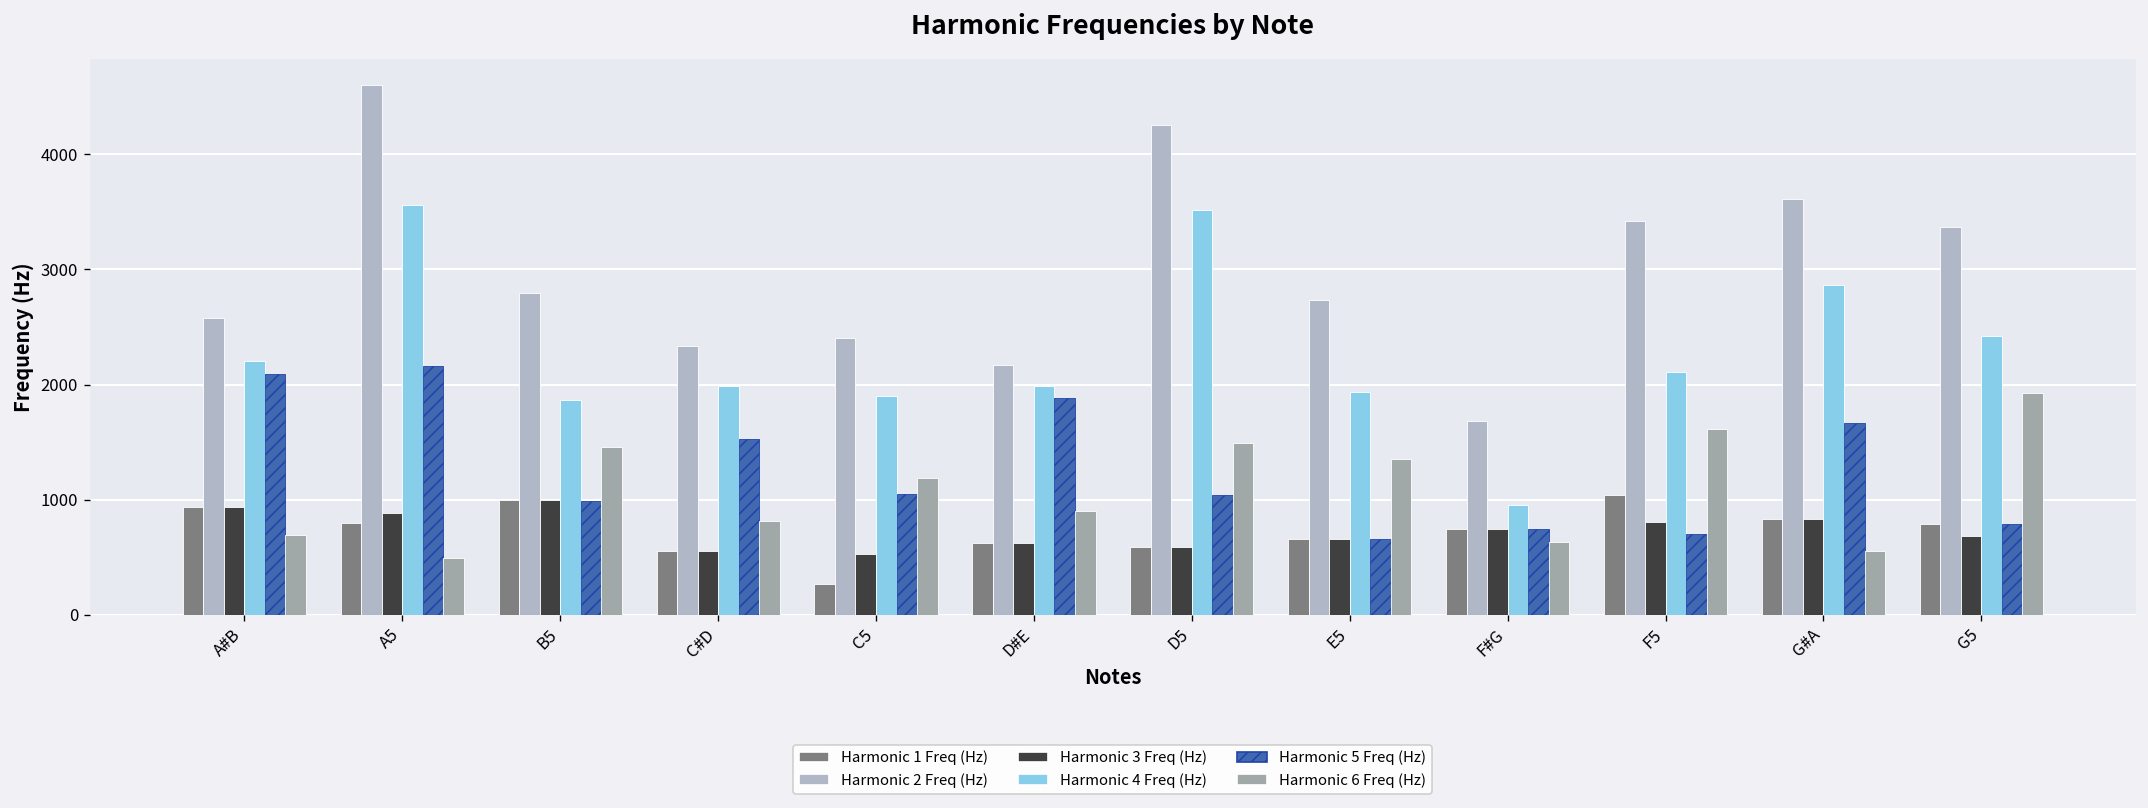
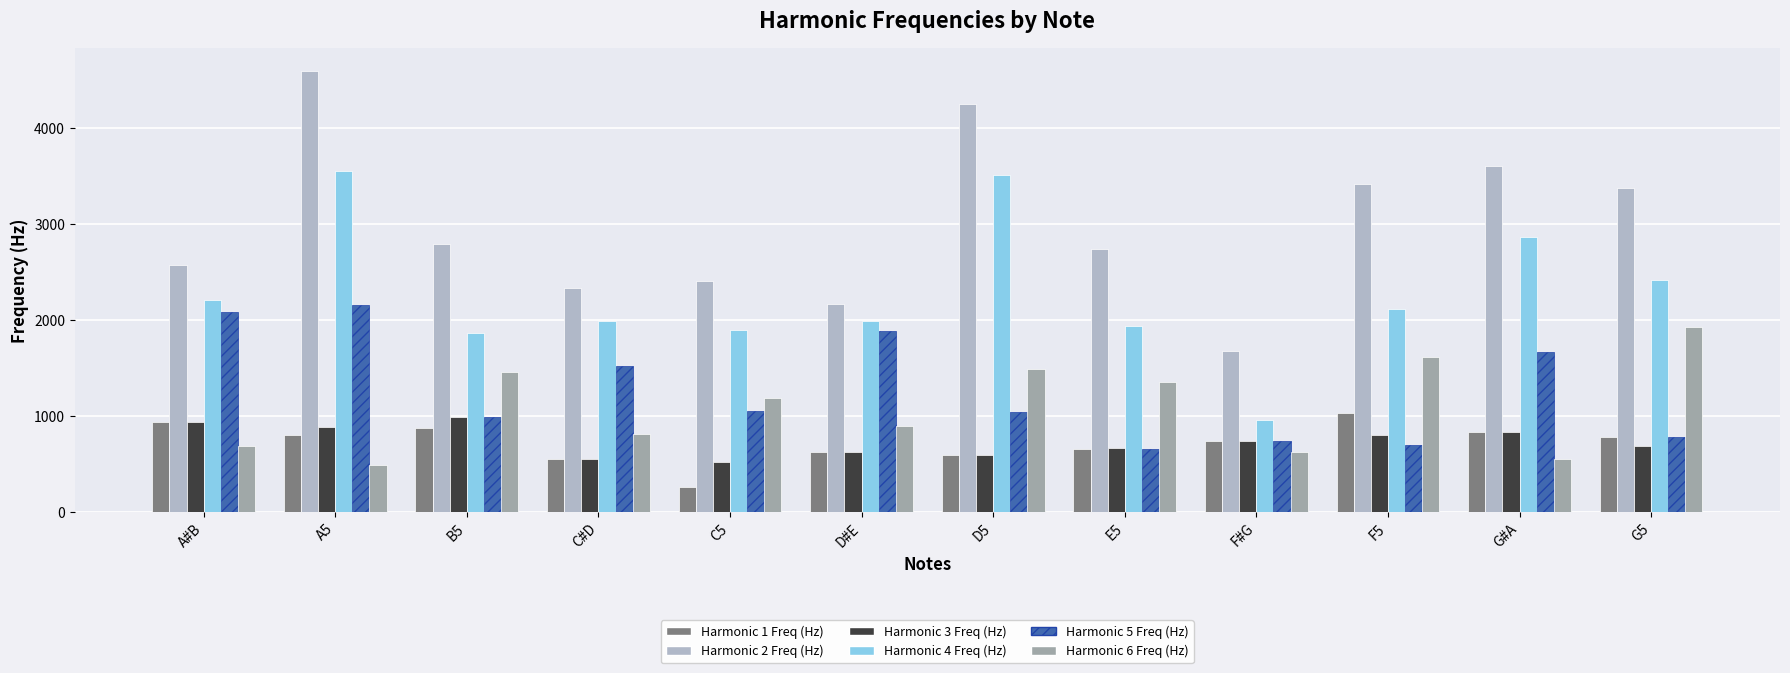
  {
    "Harmonic 1 Freq (Hz)": {
      "A#B": 900,
      "A5": 800,
-     "B5": 1000,
+     "B5": 900,
      "C#D": 600,
      "C5": 300,
      "D#E": 600,
      "D5": 600,
      "E5": 700,
      "F#G": 700,
      "F5": 1000,
      "G#A": 800,
      "G5": 800
    },
    "Harmonic 3 Freq (Hz)": {
      "A#B": 900,
      "A5": 900,
      "B5": 1000,
      "C#D": 600,
      "C5": 500,
      "D#E": 600,
      "D5": 600,
      "E5": 700,
      "F#G": 700,
      "F5": 800,
      "G#A": 800,
      "G5": 700
    },
    "Harmonic 5 Freq (Hz)": {
      "A#B": 2100,
      "A5": 2200,
      "B5": 1000,
      "C#D": 1500,
      "C5": 1100,
      "D#E": 1900,
      "D5": 1000,
      "E5": 700,
      "F#G": 700,
      "F5": 700,
      "G#A": 1700,
      "G5": 800
    }
  }
